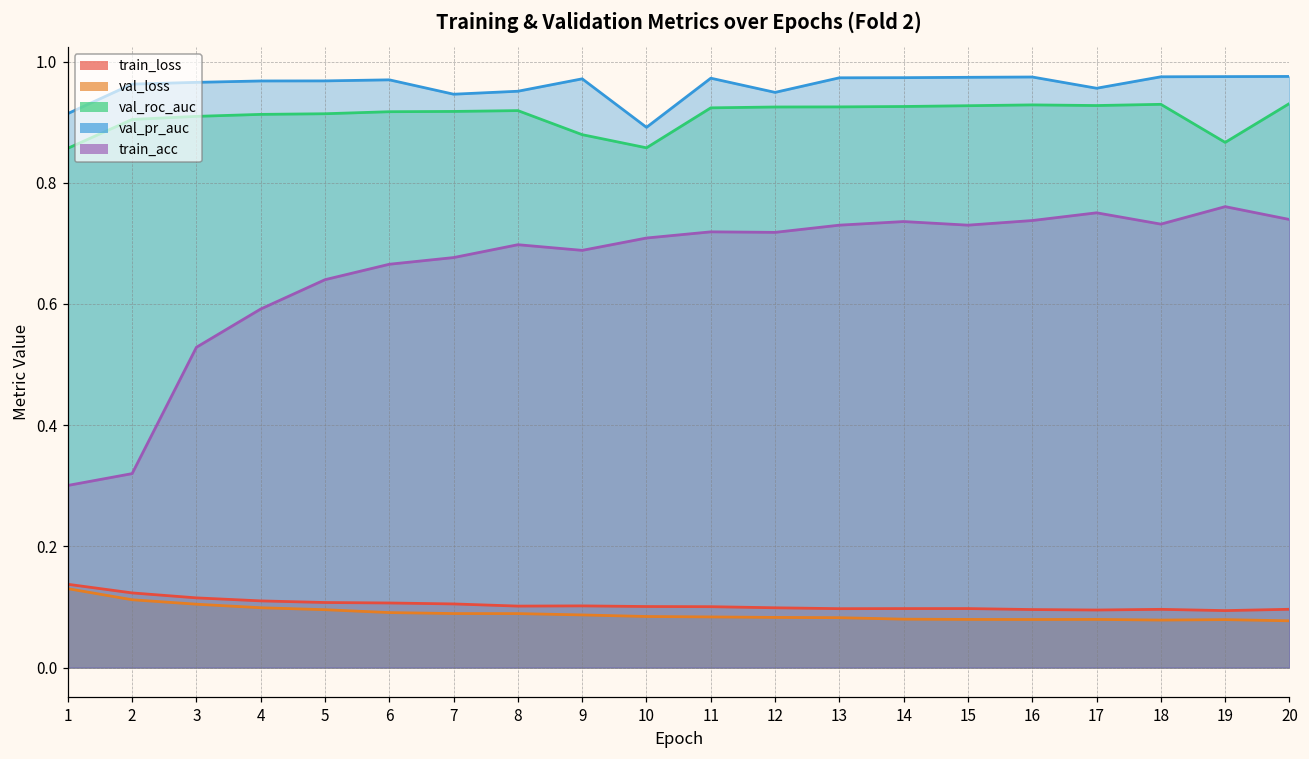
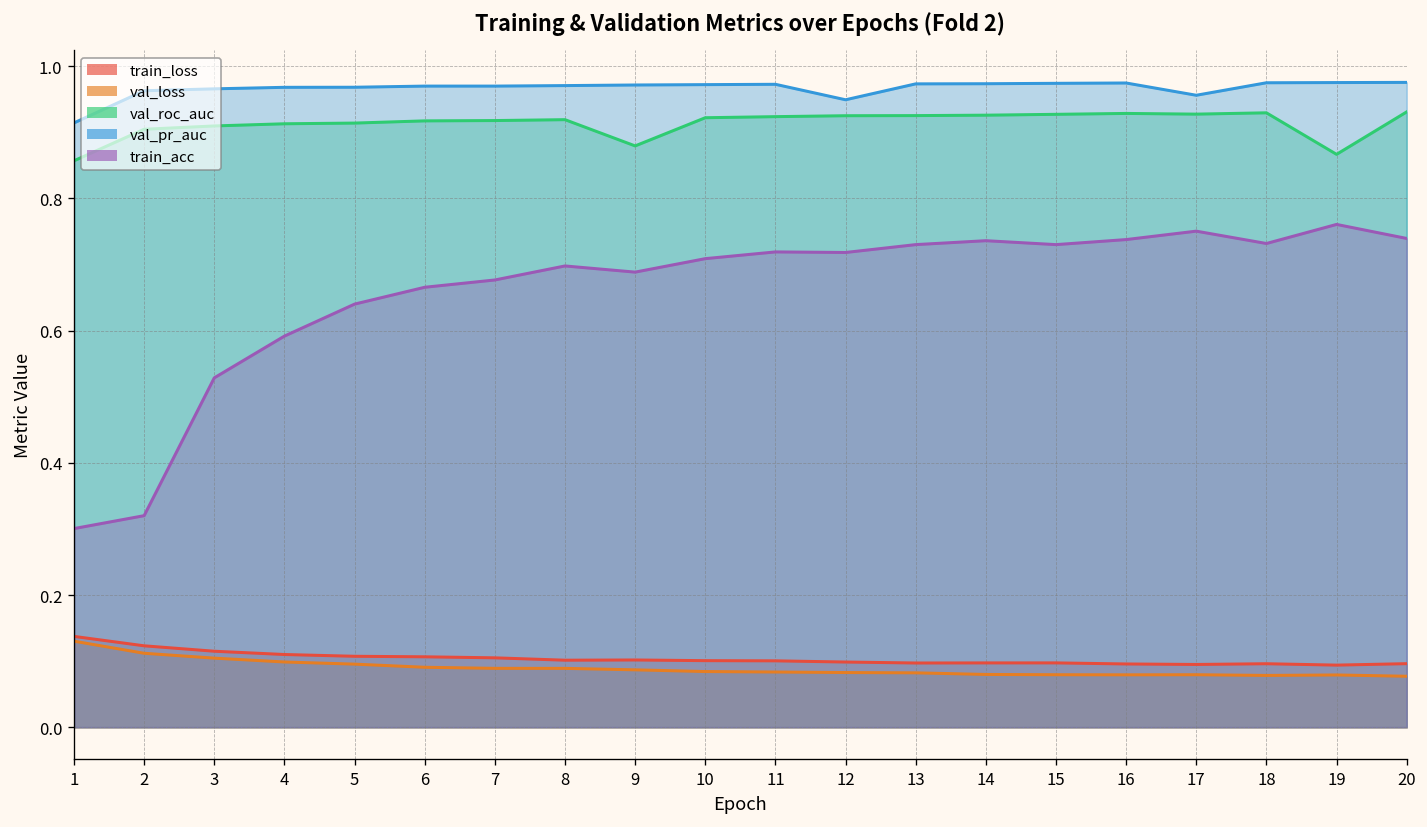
  {
    "val_roc_auc": {
      "1": 0.86,
      "4": 0.91,
      "5": 0.91,
      "6": 0.92,
      "7": 0.92,
      "8": 0.92,
      "9": 0.88,
-     "10": 0.86,
+     "10": 0.92,
      "11": 0.92,
      "12": 0.93,
      "13": 0.93,
      "14": 0.93,
      "15": 0.93,
      "16": 0.93,
      "17": 0.93,
      "18": 0.93,
      "19": 0.87,
      "20": 0.93
    },
    "val_pr_auc": {
      "1": 0.91,
      "4": 0.97,
      "5": 0.97,
      "6": 0.97,
-     "7": 0.95,
-     "8": 0.95,
+     "7": 0.97,
+     "8": 0.97,
      "9": 0.97,
-     "10": 0.89,
+     "10": 0.97,
      "11": 0.97,
      "12": 0.95,
      "13": 0.97,
      "14": 0.97,
      "15": 0.97,
      "16": 0.97,
      "17": 0.96,
      "18": 0.97,
      "19": 0.98,
      "20": 0.98
    },
    "train_acc": {
      "1": 0.30,
      "2": 0.32,
      "3": 0.53,
      "4": 0.59,
      "5": 0.64,
      "6": 0.67,
      "7": 0.68,
      "8": 0.70,
      "9": 0.69,
      "10": 0.71,
      "11": 0.72,
      "12": 0.72,
      "13": 0.73,
      "14": 0.74,
      "15": 0.73,
      "16": 0.74,
      "17": 0.75,
      "18": 0.73,
      "19": 0.76,
      "20": 0.74
    }
  }
